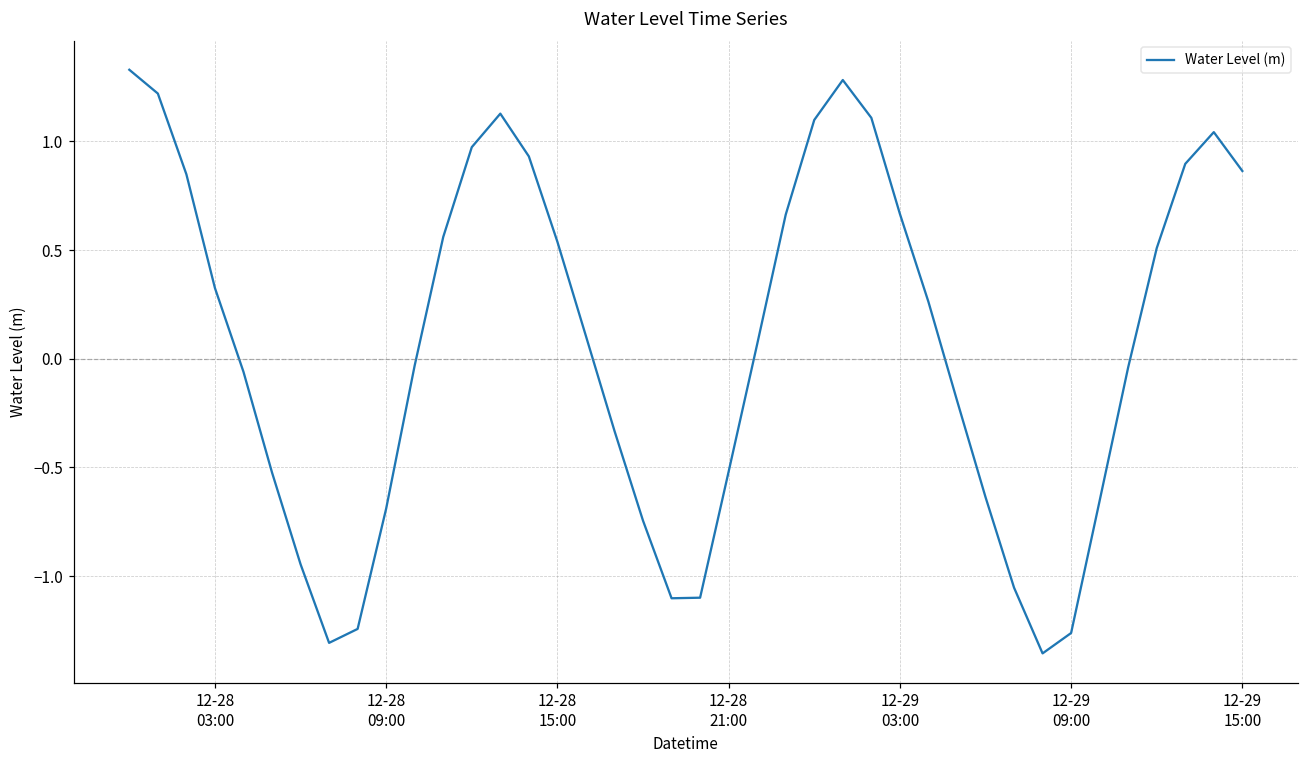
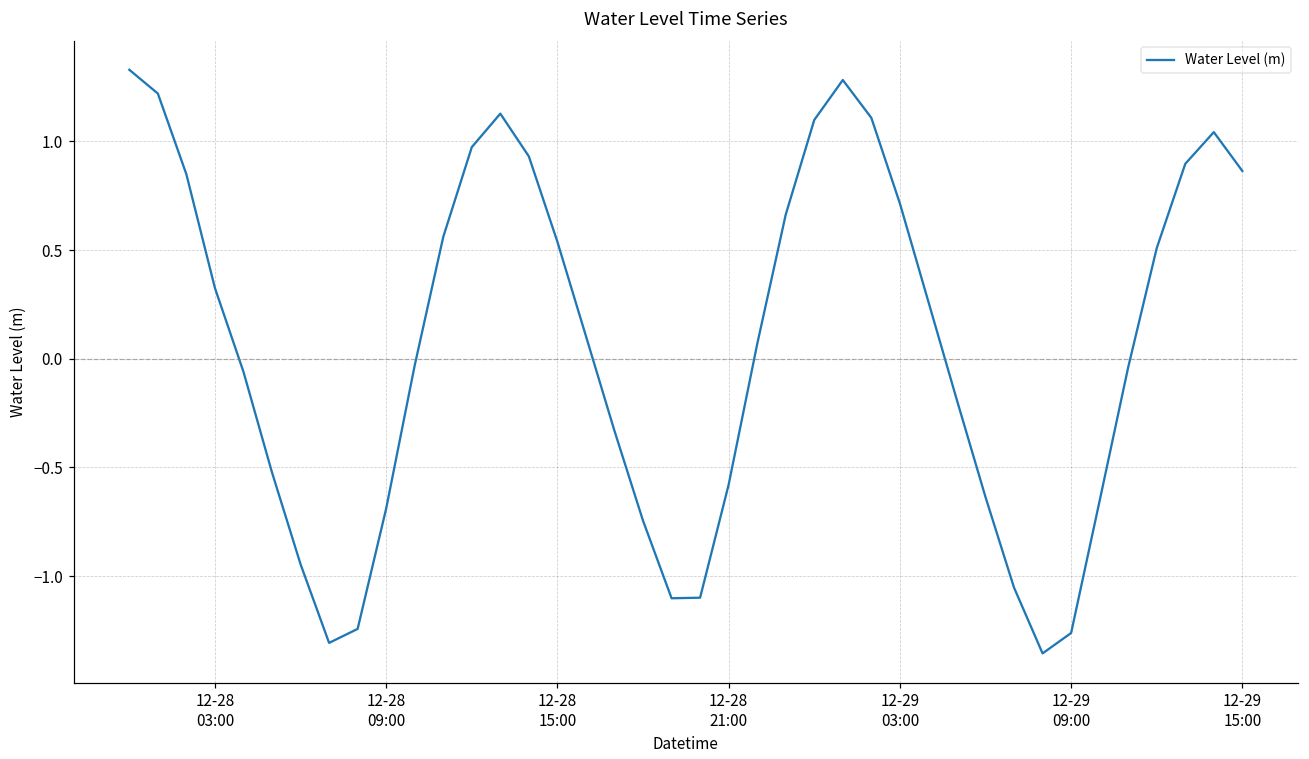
  {
    "12-28 03:00": 0.33,
    "12-28 09:00": -0.69,
    "12-28 15:00": 0.54,
-   "12-28 21:00": -0.52,
-   "12-29 03:00": 0.67,
+   "12-28 21:00": -0.58,
+   "12-29 03:00": 0.72,
    "12-29 09:00": -1.26,
    "12-29 15:00": 0.86
  }
